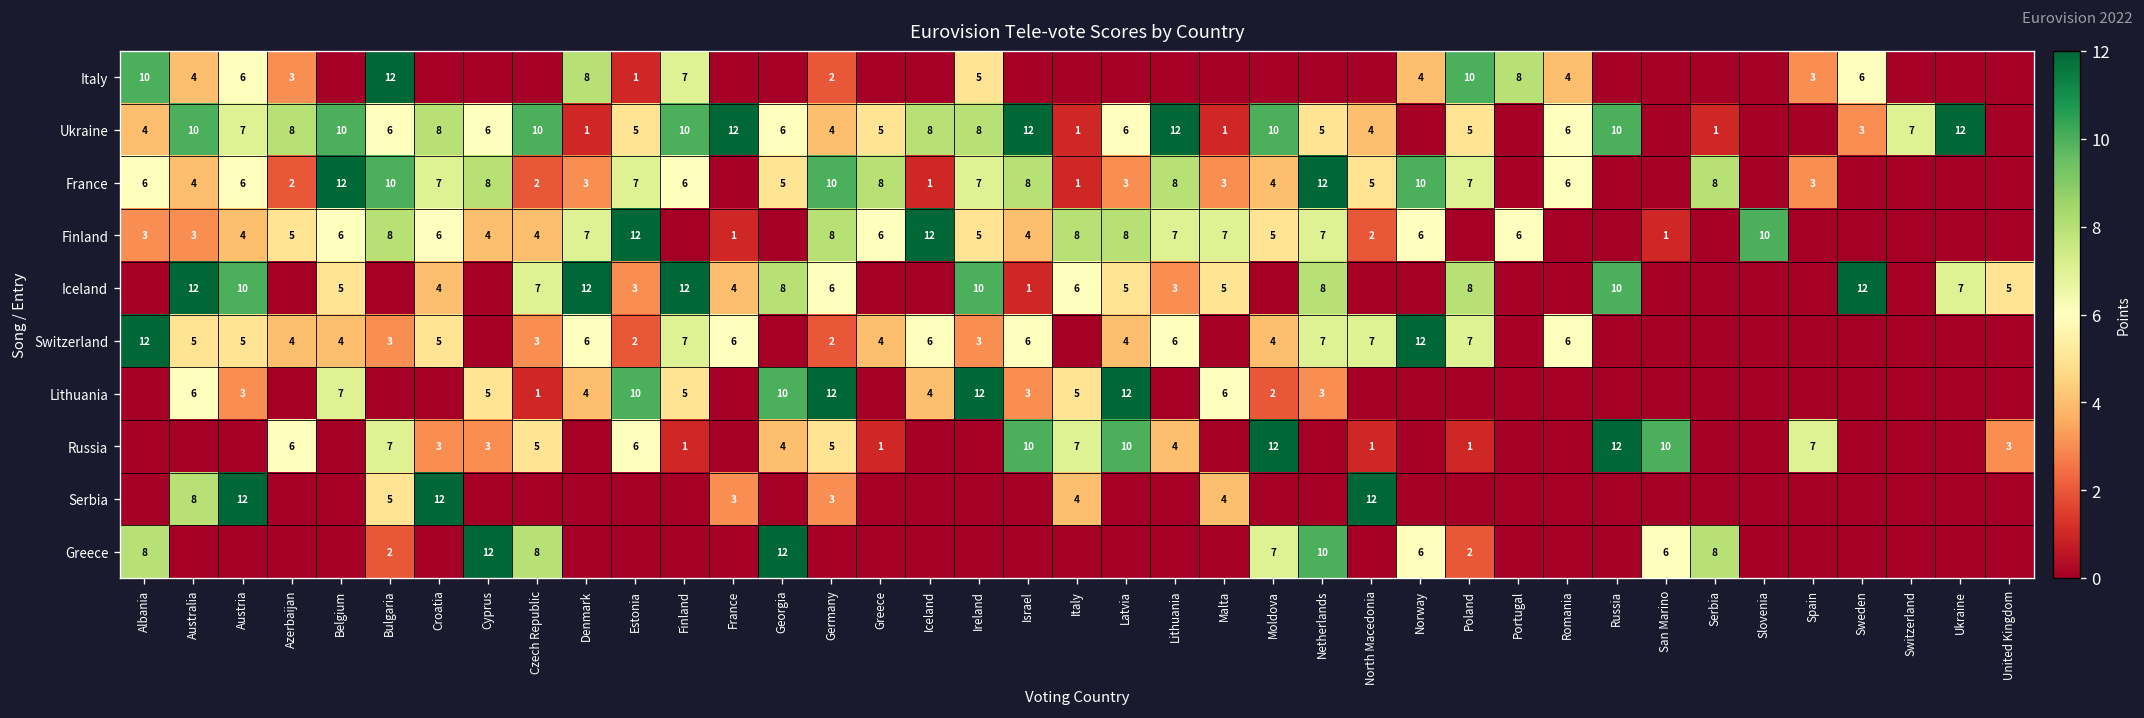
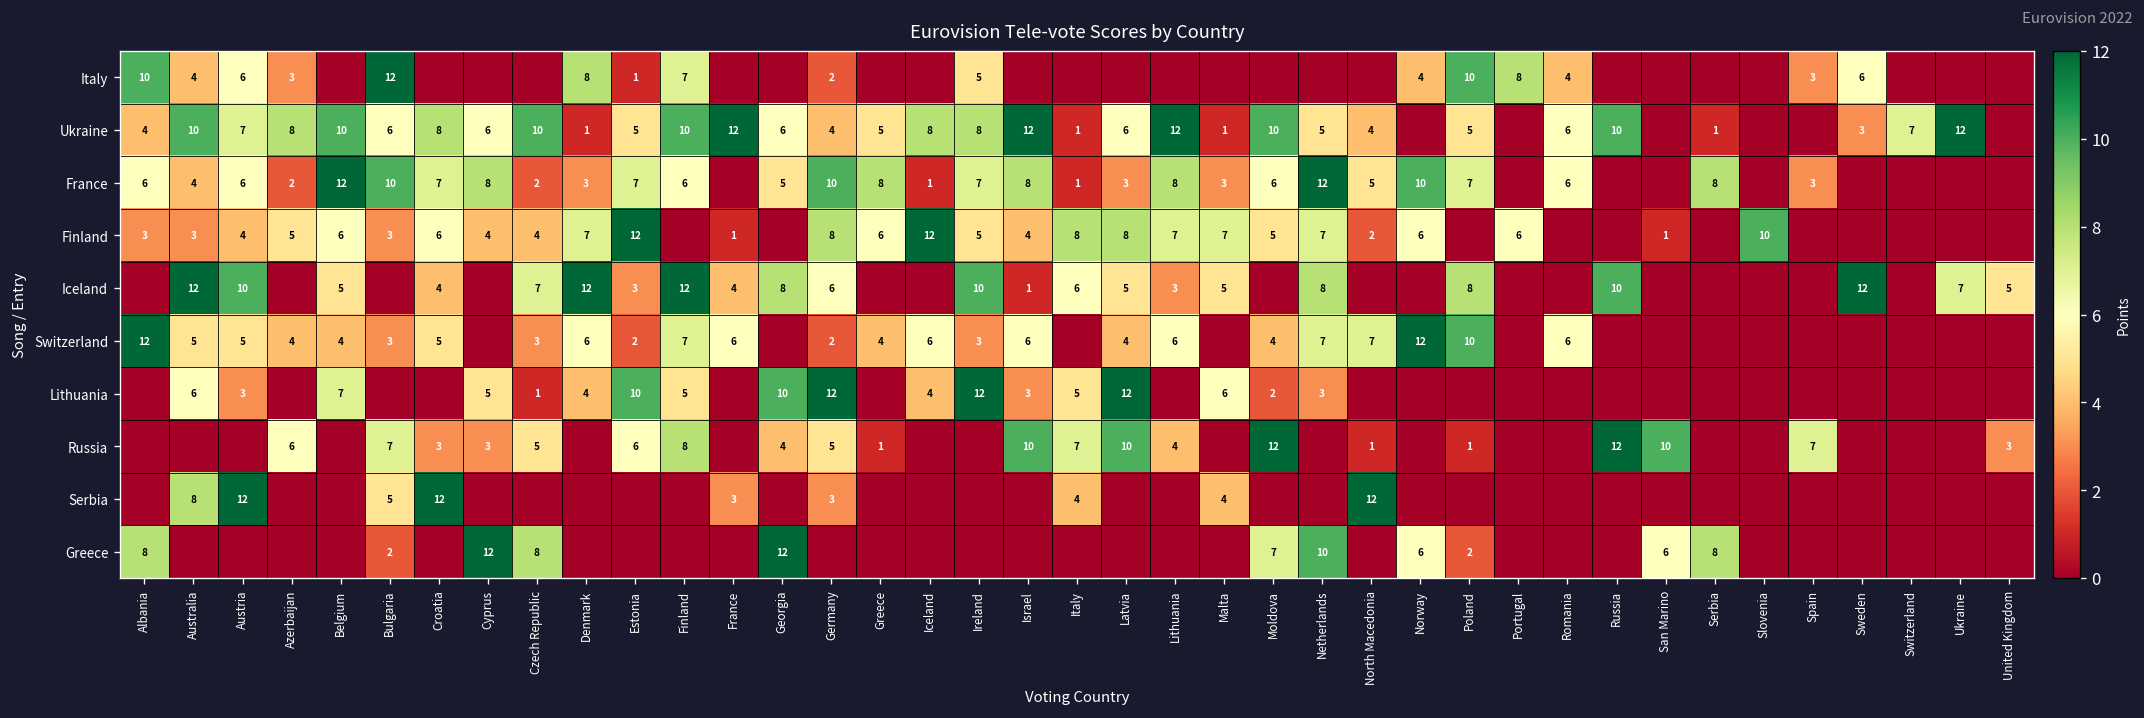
  {
    "France": {
      "Albania": 6,
      "Australia": 4,
      "Austria": 6,
      "Azerbaijan": 2,
      "Belgium": 12,
      "Bulgaria": 10,
      "Croatia": 7,
      "Cyprus": 8,
      "Czech Republic": 2,
      "Denmark": 3,
      "Estonia": 7,
      "Finland": 6,
      "Georgia": 5,
      "Germany": 10,
      "Greece": 8,
      "Iceland": 1,
      "Ireland": 7,
      "Israel": 8,
      "Italy": 1,
      "Latvia": 3,
      "Lithuania": 8,
      "Malta": 3,
-     "Moldova": 4,
+     "Moldova": 6,
      "Netherlands": 12,
      "North Macedonia": 5,
      "Norway": 10,
      "Poland": 7,
      "Romania": 6,
      "Serbia": 8,
      "Spain": 3
    },
    "Finland": {
      "Albania": 3,
      "Australia": 3,
      "Austria": 4,
      "Azerbaijan": 5,
      "Belgium": 6,
-     "Bulgaria": 8,
+     "Bulgaria": 3,
      "Croatia": 6,
      "Cyprus": 4,
      "Czech Republic": 4,
      "Denmark": 7,
      "Estonia": 12,
      "France": 1,
      "Germany": 8,
      "Greece": 6,
      "Iceland": 12,
      "Ireland": 5,
      "Israel": 4,
      "Italy": 8,
      "Latvia": 8,
      "Lithuania": 7,
      "Malta": 7,
      "Moldova": 5,
      "Netherlands": 7,
      "North Macedonia": 2,
      "Norway": 6,
      "Portugal": 6,
      "San Marino": 1,
      "Slovenia": 10
    },
    "Switzerland": {
      "Albania": 12,
      "Australia": 5,
      "Austria": 5,
      "Azerbaijan": 4,
      "Belgium": 4,
      "Bulgaria": 3,
      "Croatia": 5,
      "Czech Republic": 3,
      "Denmark": 6,
      "Estonia": 2,
      "Finland": 7,
      "France": 6,
      "Germany": 2,
      "Greece": 4,
      "Iceland": 6,
      "Ireland": 3,
      "Israel": 6,
      "Latvia": 4,
      "Lithuania": 6,
      "Moldova": 4,
      "Netherlands": 7,
      "North Macedonia": 7,
      "Norway": 12,
-     "Poland": 7,
+     "Poland": 10,
      "Romania": 6
    },
    "Russia": {
      "Azerbaijan": 6,
      "Bulgaria": 7,
      "Croatia": 3,
      "Cyprus": 3,
      "Czech Republic": 5,
      "Estonia": 6,
-     "Finland": 1,
+     "Finland": 8,
      "Georgia": 4,
      "Germany": 5,
      "Greece": 1,
      "Israel": 10,
      "Italy": 7,
      "Latvia": 10,
      "Lithuania": 4,
      "Moldova": 12,
      "North Macedonia": 1,
      "Poland": 1,
      "Russia": 12,
      "San Marino": 10,
      "Spain": 7,
      "United Kingdom": 3
    }
  }
